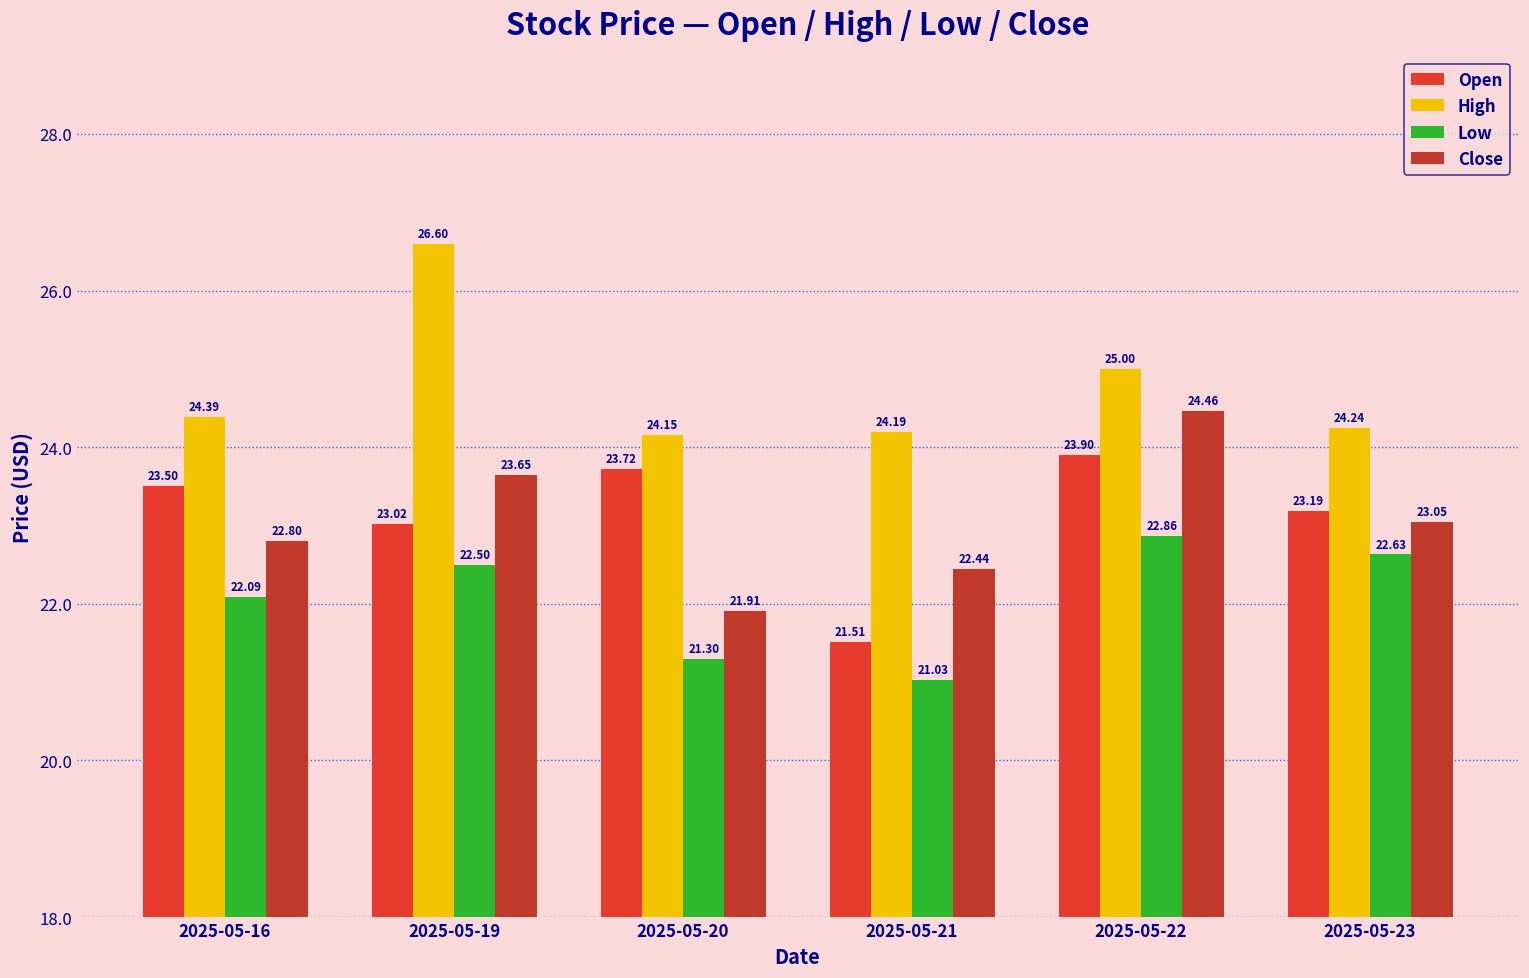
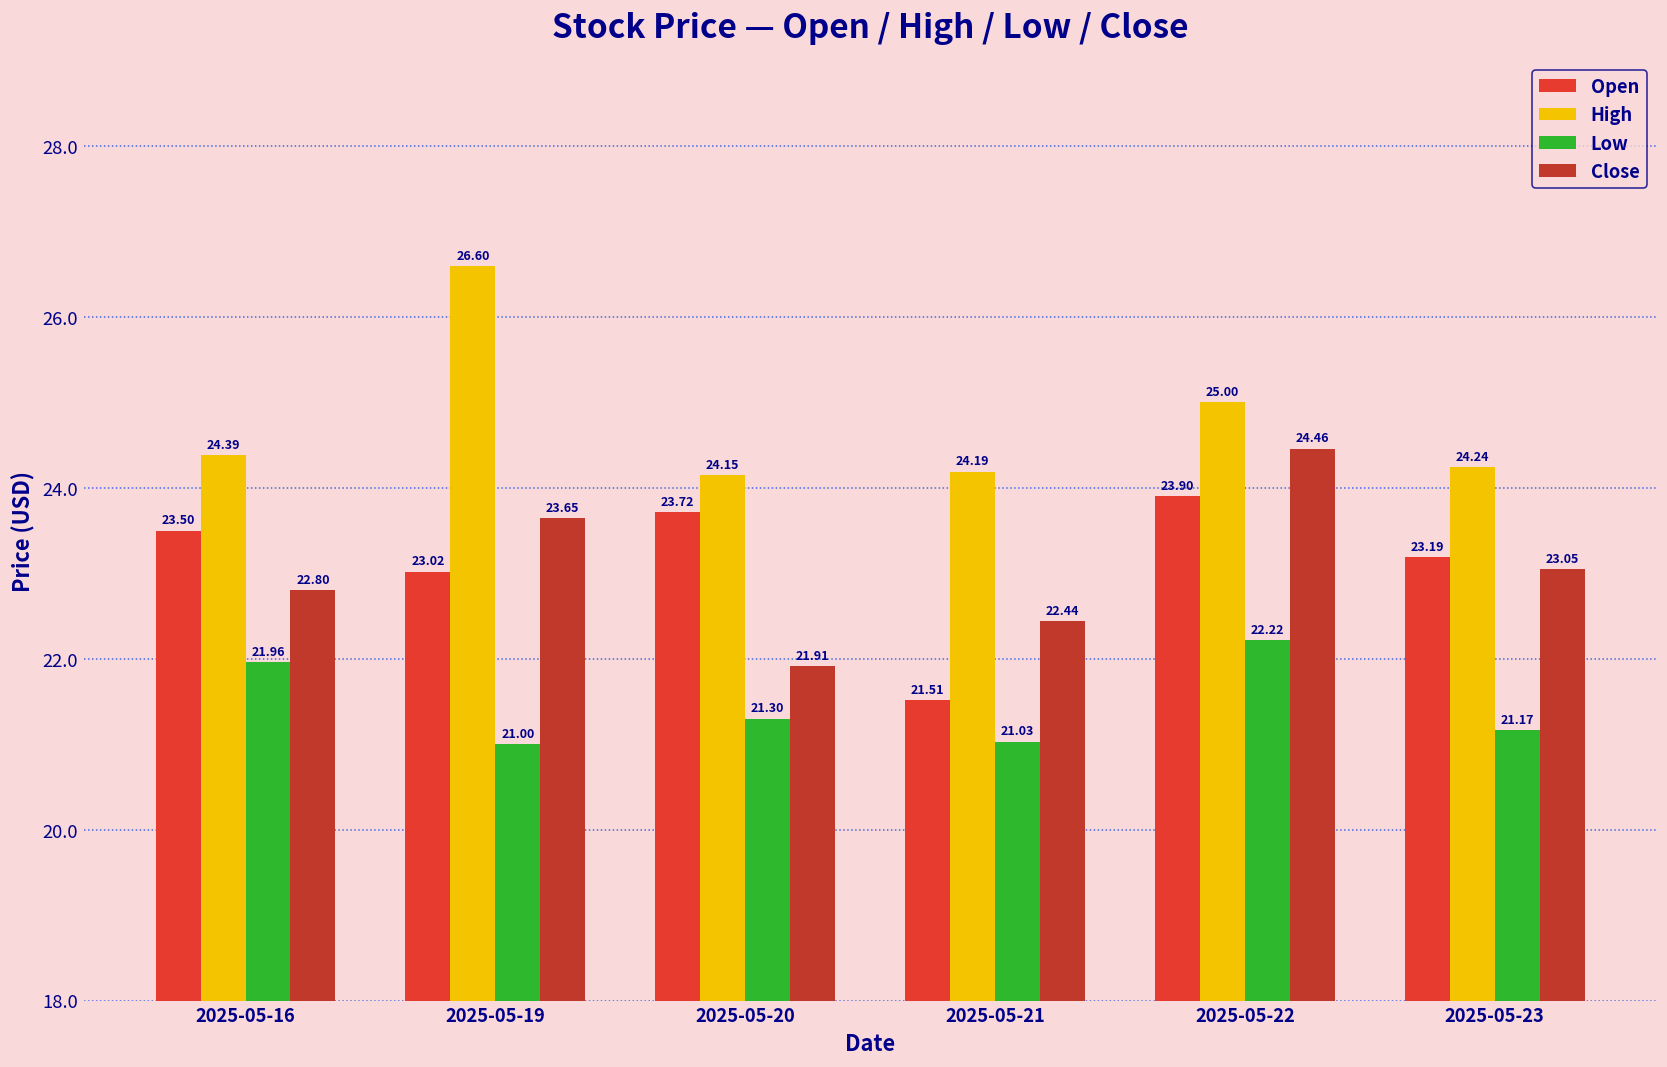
  {
    "High": {
      "2025-05-16": 24.39,
      "2025-05-19": 26.60,
      "2025-05-20": 24.15,
      "2025-05-21": 24.19,
      "2025-05-22": 25.00,
      "2025-05-23": 24.24
    },
    "Low": {
-     "2025-05-16": 22.09,
-     "2025-05-19": 22.50,
+     "2025-05-16": 21.96,
+     "2025-05-19": 21.00,
      "2025-05-20": 21.30,
      "2025-05-21": 21.03,
-     "2025-05-22": 22.86,
-     "2025-05-23": 22.63
+     "2025-05-22": 22.22,
+     "2025-05-23": 21.17
    }
  }
